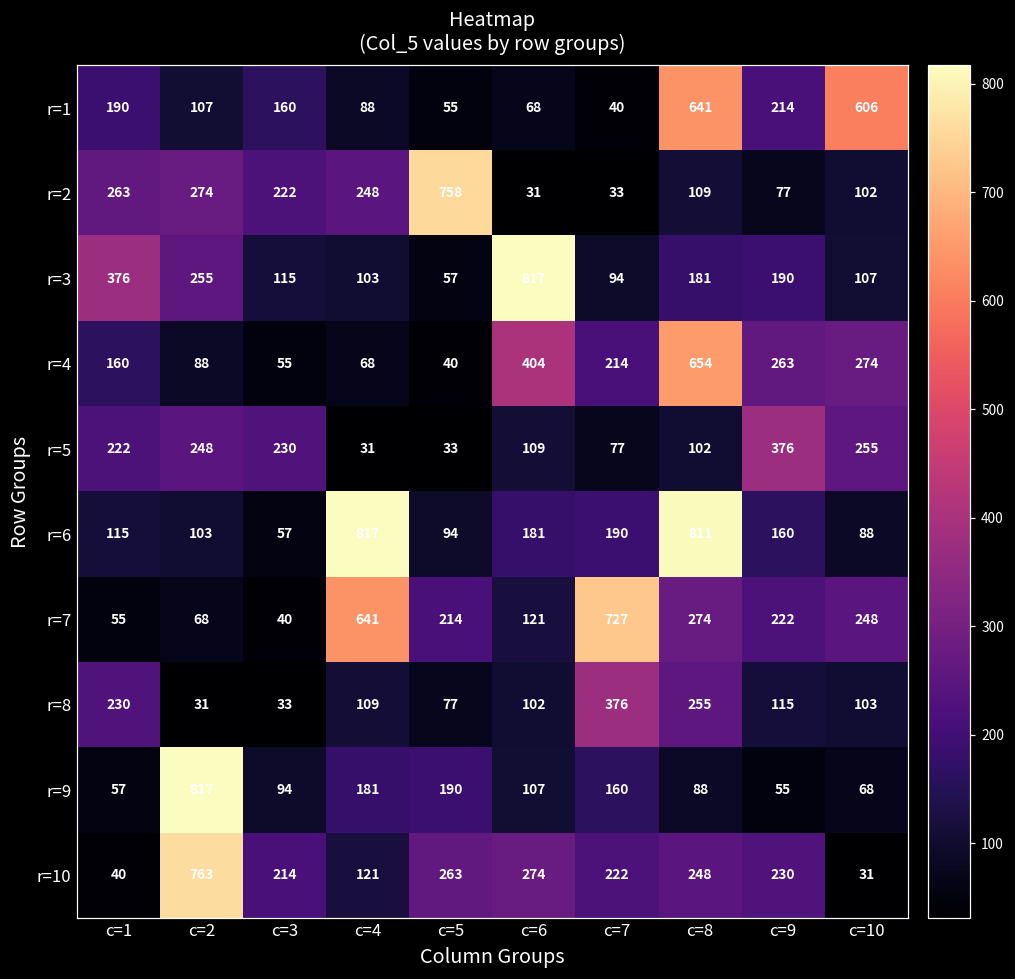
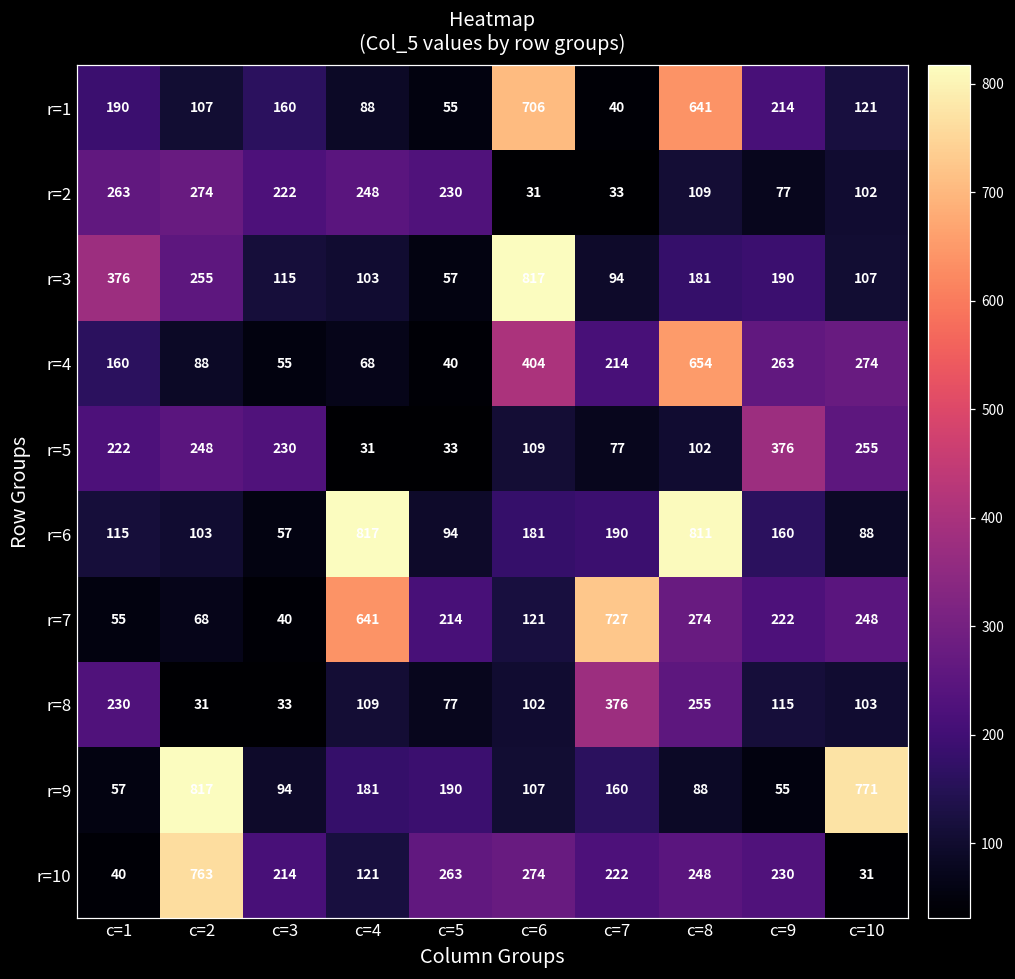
  {
    "r=1": {
      "c=1": 190,
      "c=2": 107,
      "c=3": 160,
      "c=4": 88,
      "c=5": 55,
-     "c=6": 68,
+     "c=6": 706,
      "c=7": 40,
      "c=8": 641,
      "c=9": 214,
-     "c=10": 606
+     "c=10": 121
    },
    "r=2": {
      "c=1": 263,
      "c=2": 274,
      "c=3": 222,
      "c=4": 248,
-     "c=5": 758,
+     "c=5": 230,
      "c=6": 31,
      "c=7": 33,
      "c=8": 109,
      "c=9": 77,
      "c=10": 102
    },
    "r=3": {
      "c=1": 376,
      "c=2": 255,
      "c=3": 115,
      "c=4": 103,
      "c=5": 57,
      "c=6": 817,
      "c=7": 94,
      "c=8": 181,
      "c=9": 190,
      "c=10": 107
    },
    "r=4": {
      "c=1": 160,
      "c=2": 88,
      "c=3": 55,
      "c=4": 68,
      "c=5": 40,
      "c=6": 404,
      "c=7": 214,
      "c=8": 654,
      "c=9": 263,
      "c=10": 274
    },
    "r=5": {
      "c=1": 222,
      "c=2": 248,
      "c=3": 230,
      "c=4": 31,
      "c=5": 33,
      "c=6": 109,
      "c=7": 77,
      "c=8": 102,
      "c=9": 376,
      "c=10": 255
    },
    "r=6": {
      "c=1": 115,
      "c=2": 103,
      "c=3": 57,
      "c=4": 817,
      "c=5": 94,
      "c=6": 181,
      "c=7": 190,
      "c=8": 811,
      "c=9": 160,
      "c=10": 88
    },
    "r=7": {
      "c=1": 55,
      "c=2": 68,
      "c=3": 40,
      "c=4": 641,
      "c=5": 214,
      "c=6": 121,
      "c=7": 727,
      "c=8": 274,
      "c=9": 222,
      "c=10": 248
    },
    "r=8": {
      "c=1": 230,
      "c=2": 31,
      "c=3": 33,
      "c=4": 109,
      "c=5": 77,
      "c=6": 102,
      "c=7": 376,
      "c=8": 255,
      "c=9": 115,
      "c=10": 103
    },
    "r=9": {
      "c=1": 57,
      "c=2": 817,
      "c=3": 94,
      "c=4": 181,
      "c=5": 190,
      "c=6": 107,
      "c=7": 160,
      "c=8": 88,
      "c=9": 55,
-     "c=10": 68
+     "c=10": 771
    },
    "r=10": {
      "c=1": 40,
      "c=2": 763,
      "c=3": 214,
      "c=4": 121,
      "c=5": 263,
      "c=6": 274,
      "c=7": 222,
      "c=8": 248,
      "c=9": 230,
      "c=10": 31
    }
  }
